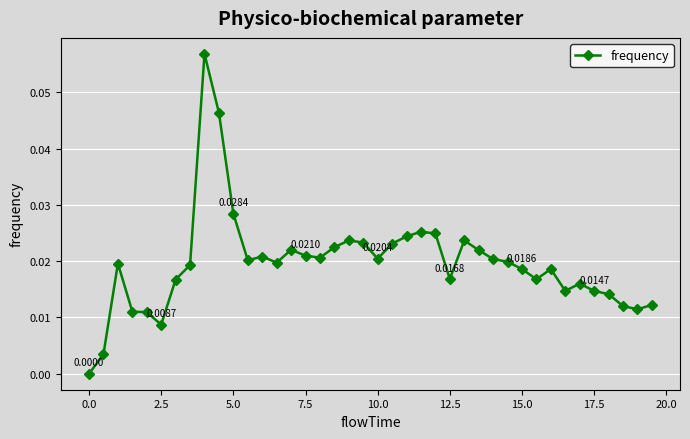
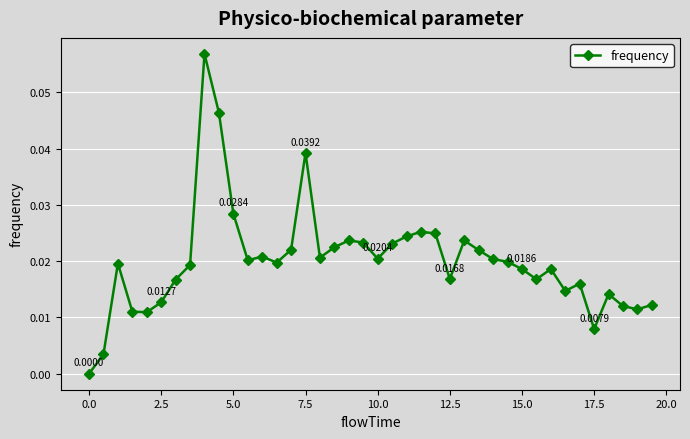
  {
    "0.0": 0.0000,
-   "2.5": 0.0087,
+   "2.5": 0.0127,
    "5.0": 0.0284,
-   "7.5": 0.0210,
+   "7.5": 0.0392,
    "12.5": 0.0168,
-   "17.5": 0.0147
+   "17.5": 0.0079
  }
